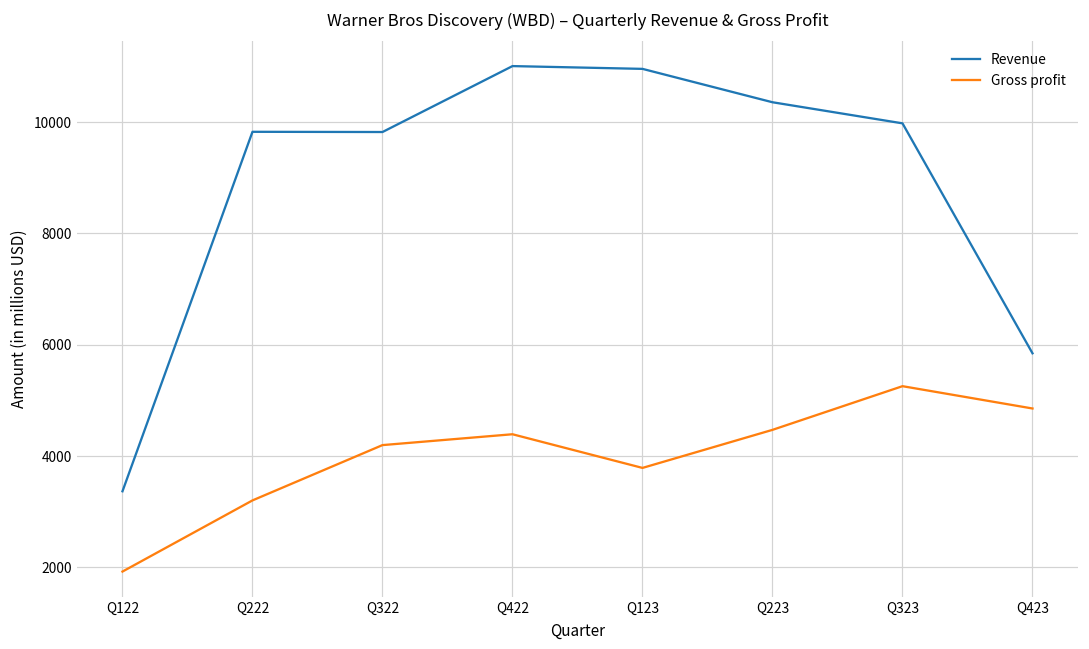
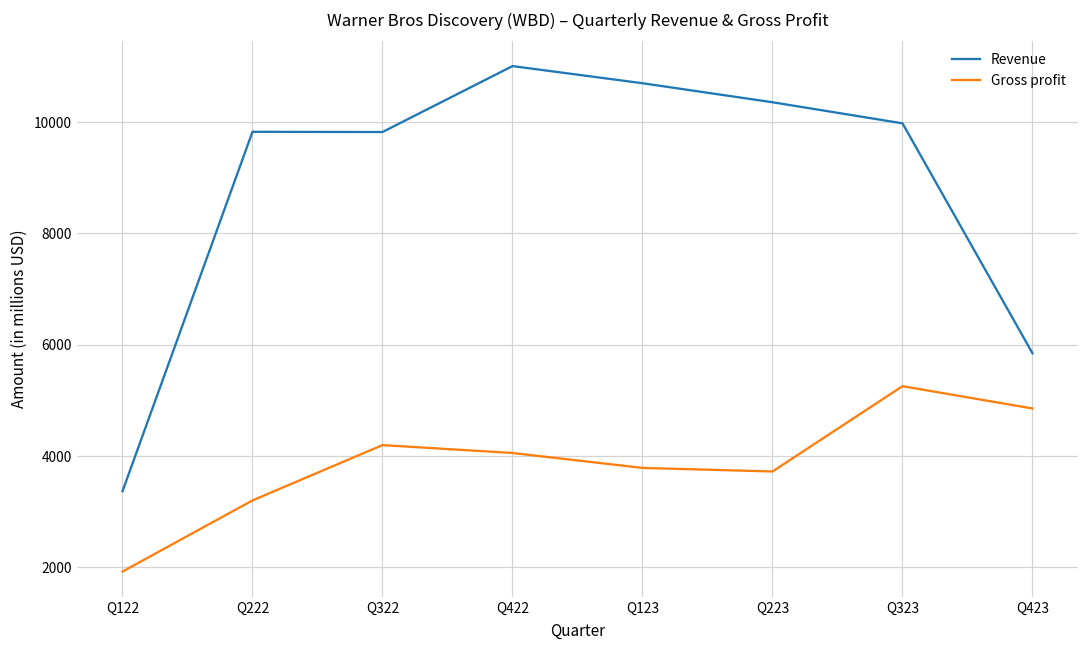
  {
    "Revenue": {
      "Q122": 3400,
      "Q222": 9800,
      "Q322": 9800,
      "Q422": 11000,
-     "Q123": 11000,
+     "Q123": 10700,
      "Q223": 10400,
      "Q323": 10000,
      "Q423": 5800
    },
    "Gross profit": {
      "Q122": 1900,
      "Q222": 3200,
      "Q322": 4200,
-     "Q422": 4400,
+     "Q422": 4100,
      "Q123": 3800,
-     "Q223": 4500,
+     "Q223": 3700,
      "Q323": 5300,
      "Q423": 4900
    }
  }
